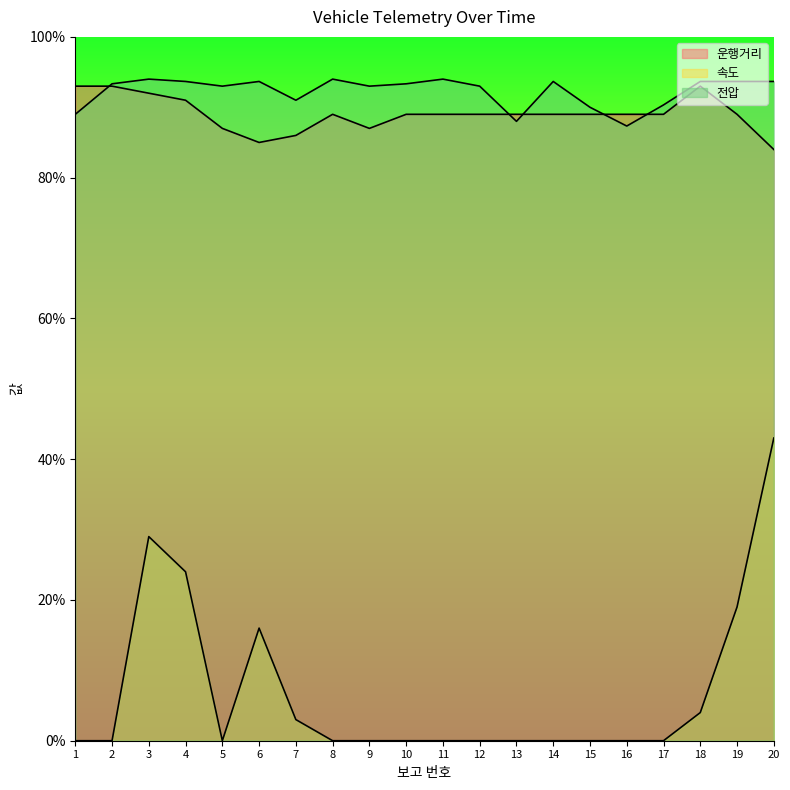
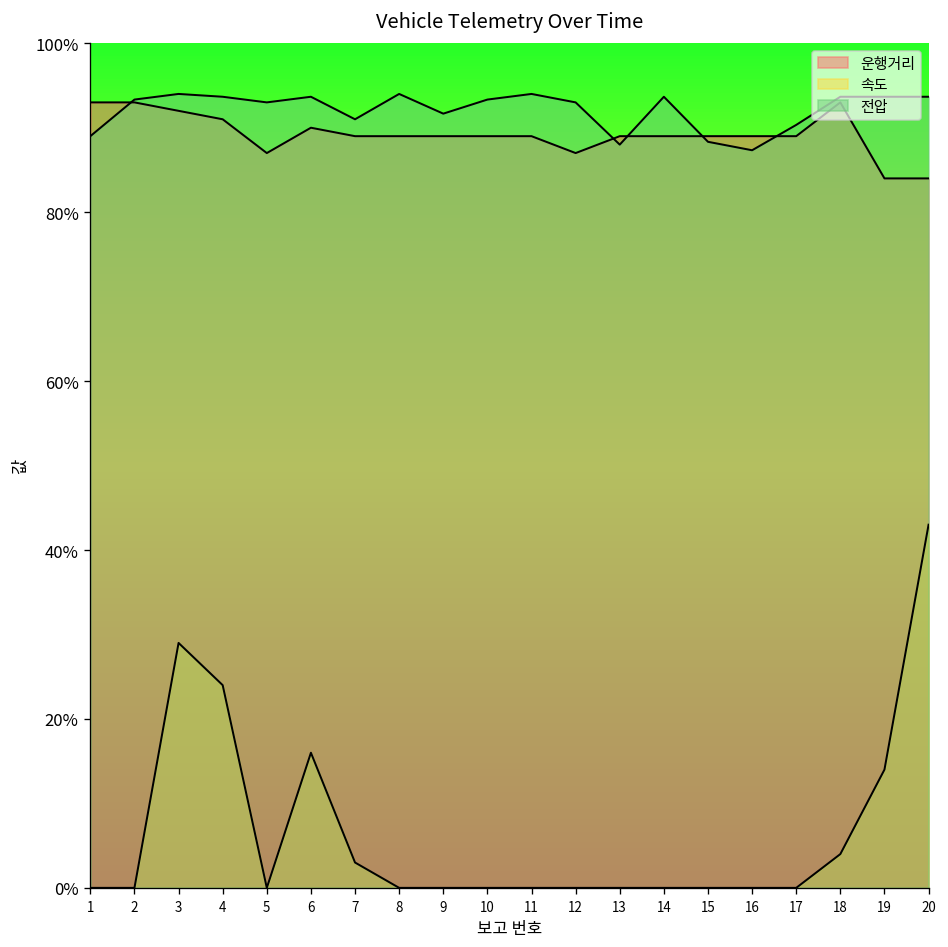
  {
    "운행거리": {
      "1": "93%",
      "3": "92%",
      "4": "91%",
      "5": "87%",
-     "6": "85%",
-     "7": "86%",
+     "6": "90%",
+     "7": "89%",
      "8": "89%",
-     "9": "87%",
+     "9": "89%",
      "10": "89%",
      "11": "89%",
-     "12": "89%",
+     "12": "87%",
      "13": "89%",
      "14": "89%",
      "15": "89%",
      "16": "89%",
      "17": "89%",
-     "19": "89%",
+     "19": "84%",
      "20": "84%"
    },
    "속도": {
      "1": "0%",
      "2": "0%",
      "3": "29%",
      "4": "24%",
      "5": "0%",
      "6": "16%",
      "7": "3%",
      "8": "0%",
      "9": "0%",
      "10": "0%",
      "11": "0%",
      "12": "0%",
      "13": "0%",
      "14": "0%",
      "15": "0%",
      "16": "0%",
      "17": "0%",
      "18": "4%",
-     "19": "19%",
+     "19": "14%",
      "20": "43%"
    },
    "전압": {
      "1": "89%",
      "3": "94%",
      "4": "94%",
      "5": "93%",
      "6": "94%",
      "7": "91%",
      "8": "94%",
-     "9": "93%",
+     "9": "92%",
      "10": "93%",
      "11": "94%",
      "12": "93%",
      "13": "88%",
      "14": "94%",
-     "15": "90%",
+     "15": "88%",
      "16": "87%",
      "17": "90%",
      "20": "94%"
    }
  }
